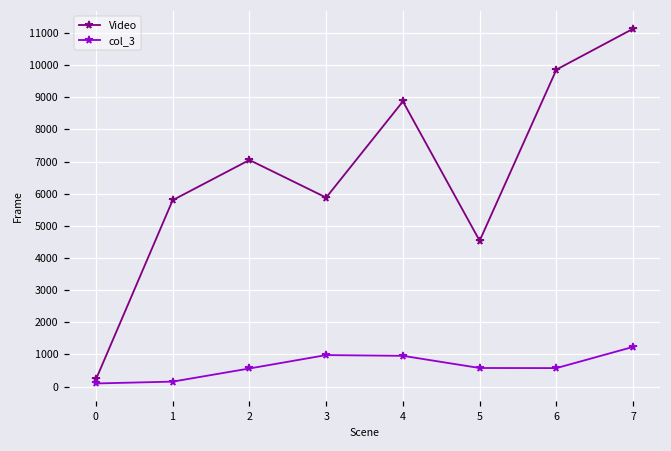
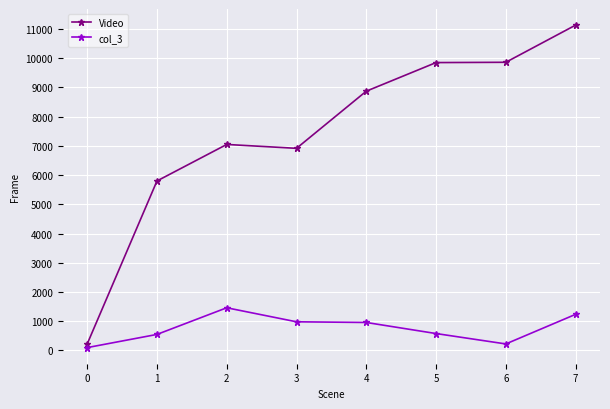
  {
    "Video": {
      "0": 200,
      "1": 5800,
      "2": 7000,
-     "3": 5900,
+     "3": 6900,
      "4": 8900,
-     "5": 4500,
+     "5": 9900,
      "6": 9900,
      "7": 11100
    },
    "col_3": {
      "0": 100,
-     "1": 200,
-     "2": 600,
+     "1": 500,
+     "2": 1500,
      "3": 1000,
      "4": 1000,
      "5": 600,
-     "6": 600,
+     "6": 200,
      "7": 1200
    }
  }
